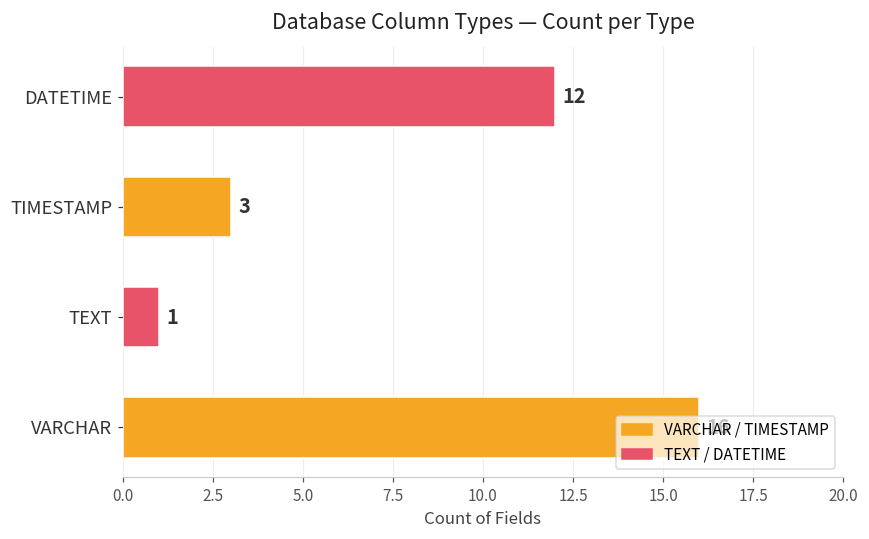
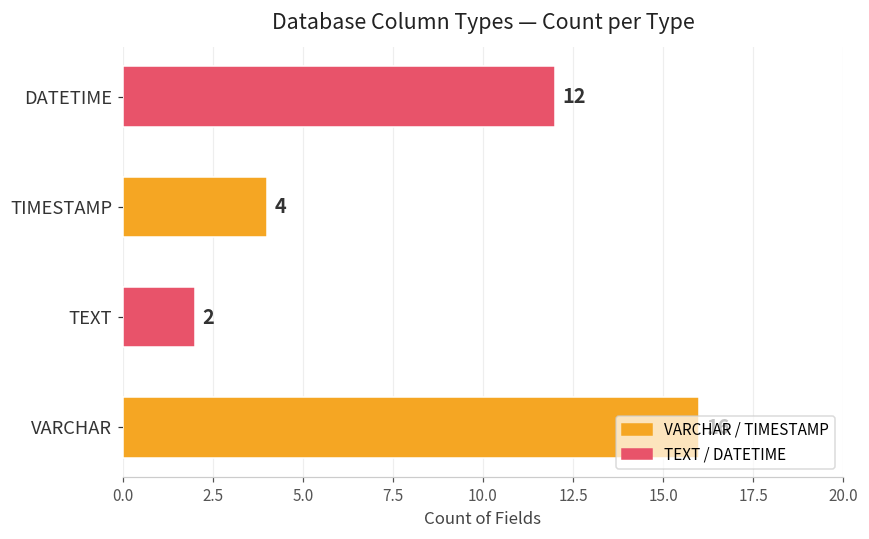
  {
    "DATETIME": 12,
-   "TIMESTAMP": 3,
-   "TEXT": 1
+   "TIMESTAMP": 4,
+   "TEXT": 2
  }
